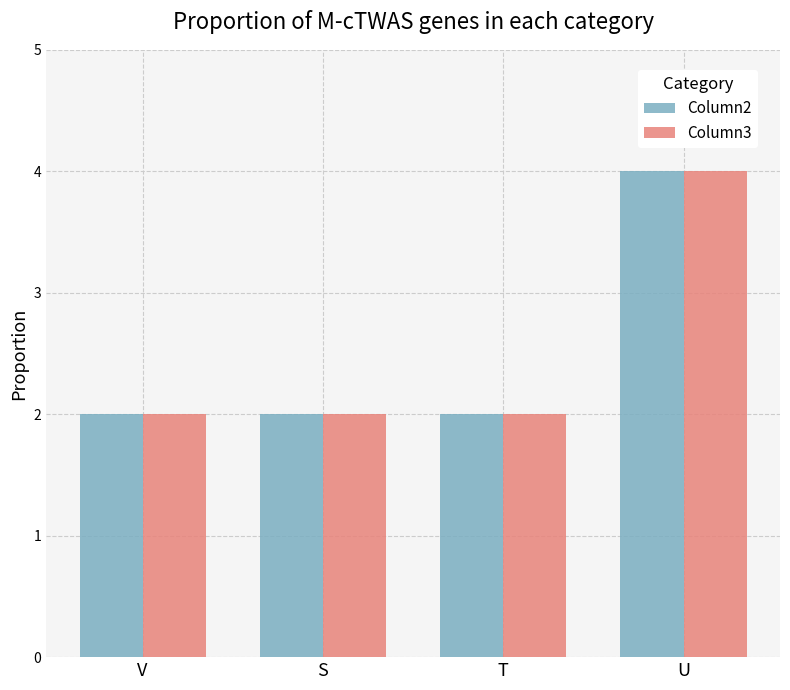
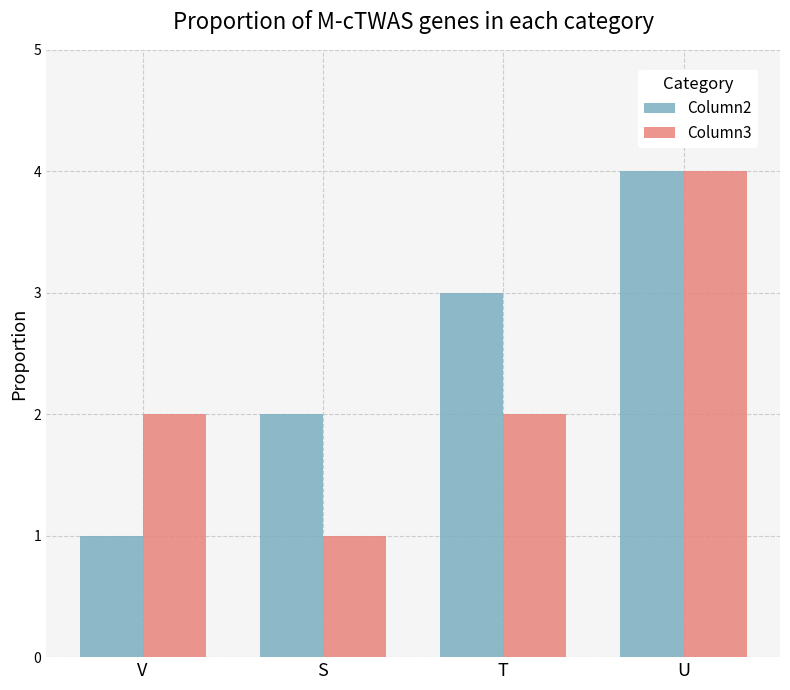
  {
    "Column2": {
-     "V": 2,
+     "V": 1,
      "S": 2,
-     "T": 2,
+     "T": 3,
      "U": 4
    },
    "Column3": {
      "V": 2,
-     "S": 2,
+     "S": 1,
      "T": 2,
      "U": 4
    }
  }
